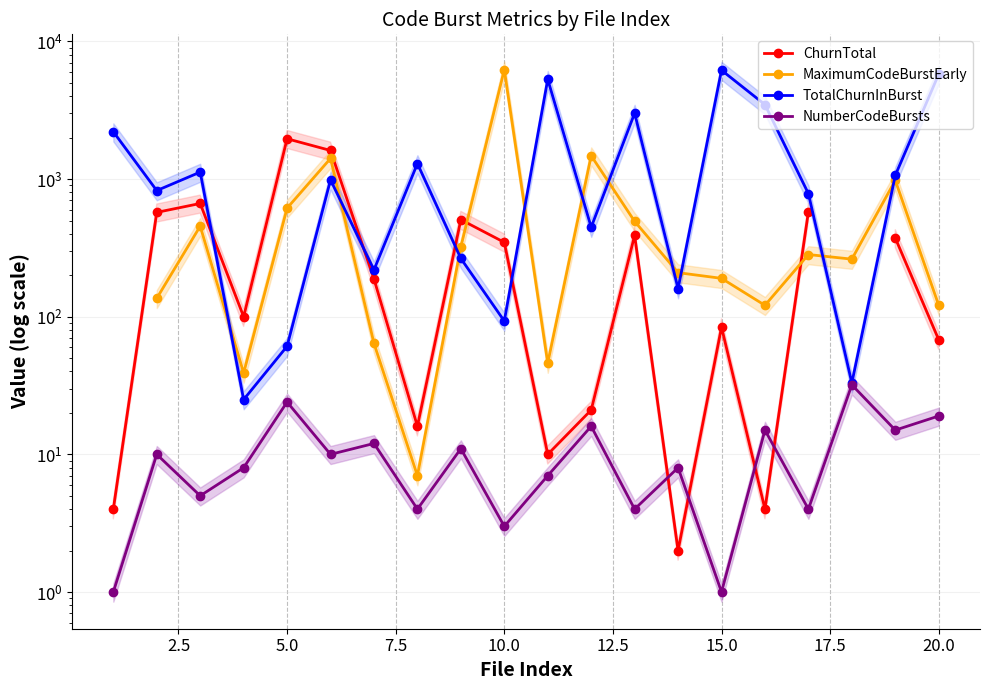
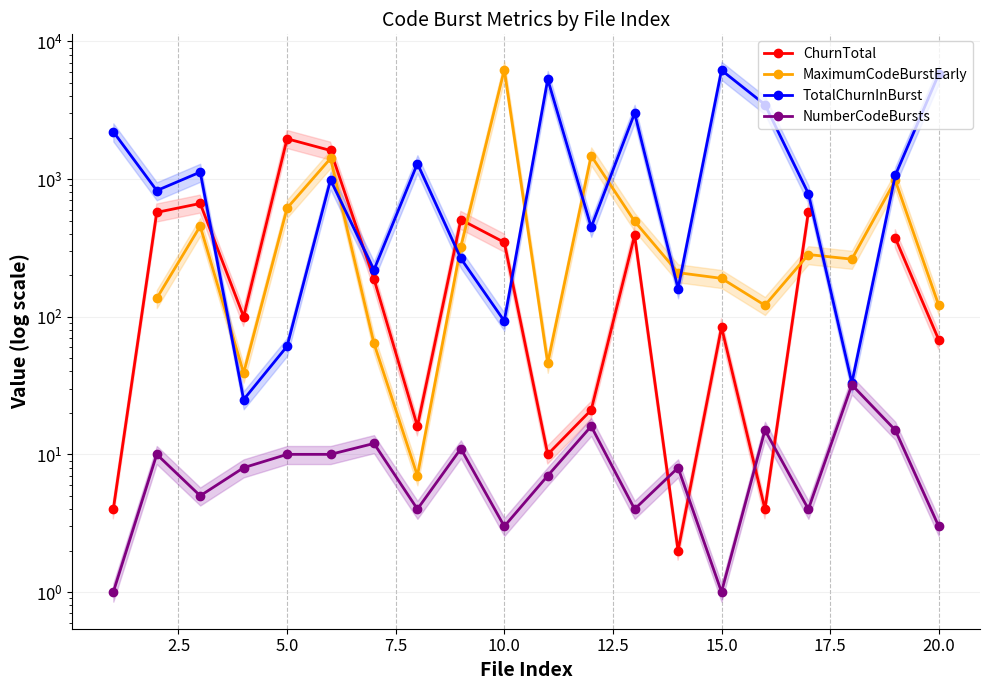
  {
    "ChurnTotal": {
      "5.0": 2000,
      "10.0": 350,
      "15.0": 80,
      "20.0": 70
    },
    "TotalChurnInBurst": {
      "5.0": 60,
      "10.0": 90,
      "15.0": 6000
    },
    "NumberCodeBursts": {
-     "5.0": 24,
+     "5.0": 10,
      "10.0": 3,
      "15.0": 1,
-     "20.0": 19
+     "20.0": 3
    }
  }
